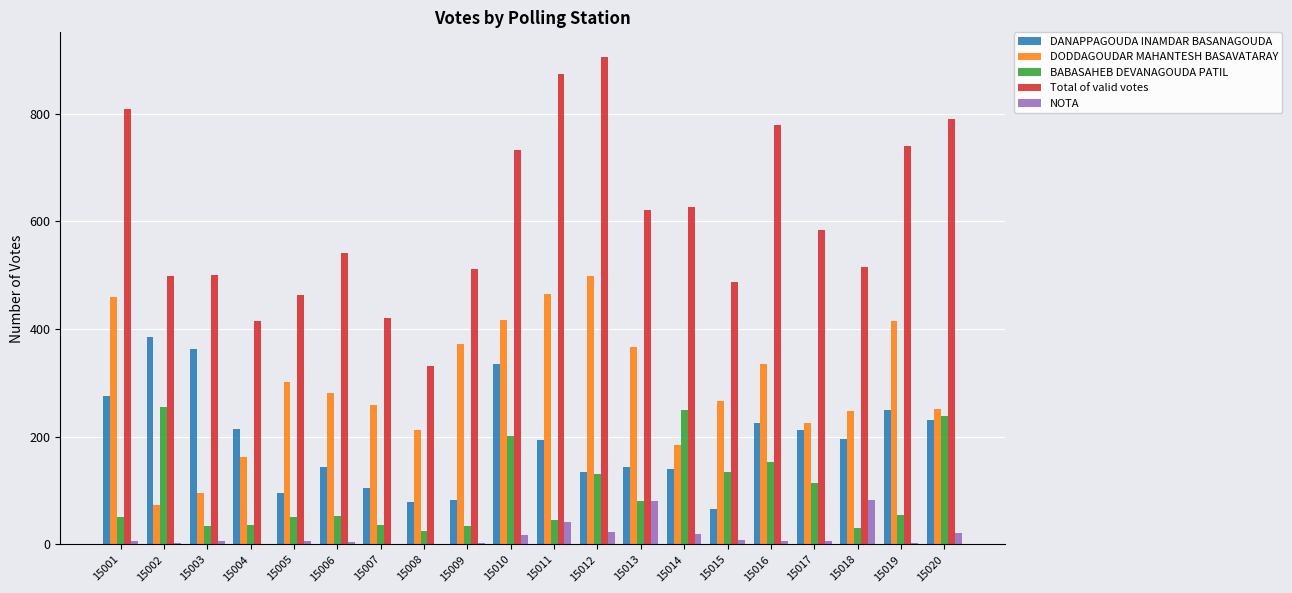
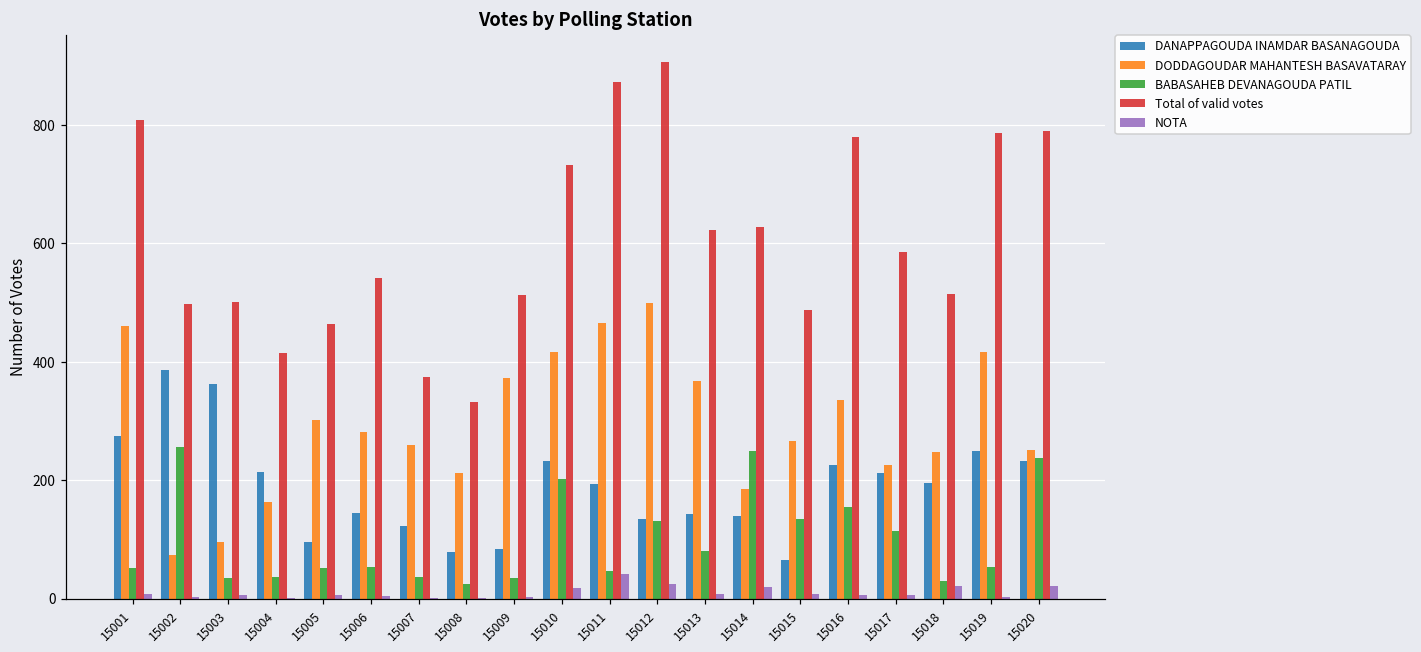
  {
    "DANAPPAGOUDA INAMDAR BASANAGOUDA": {
      "15001": 280,
      "15002": 390,
      "15003": 360,
      "15004": 210,
      "15005": 100,
      "15006": 140,
-     "15007": 100,
+     "15007": 120,
      "15008": 80,
      "15009": 80,
-     "15010": 340,
+     "15010": 230,
      "15011": 190,
      "15012": 130,
      "15013": 140,
      "15014": 140,
      "15015": 70,
      "15016": 230,
      "15017": 210,
      "15018": 200,
      "15019": 250,
      "15020": 230
    },
    "DODDAGOUDAR MAHANTESH BASAVATARAY": {
      "15001": 460,
      "15002": 70,
      "15003": 100,
      "15004": 160,
      "15005": 300,
      "15006": 280,
      "15007": 260,
      "15008": 210,
      "15009": 370,
      "15010": 420,
      "15011": 470,
      "15012": 500,
      "15013": 370,
      "15014": 190,
      "15015": 270,
      "15016": 340,
      "15017": 230,
      "15018": 250,
      "15019": 420,
      "15020": 250
    },
    "BABASAHEB DEVANAGOUDA PATIL": {
      "15001": 50,
      "15002": 260,
      "15003": 30,
      "15004": 40,
      "15005": 50,
      "15006": 50,
      "15007": 40,
      "15008": 30,
      "15009": 40,
      "15010": 200,
      "15011": 50,
      "15012": 130,
      "15013": 80,
      "15014": 250,
      "15015": 130,
      "15016": 150,
      "15017": 120,
      "15018": 30,
      "15019": 50,
      "15020": 240
    },
    "Total of valid votes": {
      "15001": 810,
      "15002": 500,
      "15003": 500,
      "15004": 420,
      "15005": 460,
      "15006": 540,
-     "15007": 420,
+     "15007": 370,
      "15008": 330,
      "15009": 510,
      "15010": 730,
      "15011": 870,
      "15012": 910,
      "15013": 620,
      "15014": 630,
      "15015": 490,
      "15016": 780,
      "15017": 590,
      "15018": 520,
-     "15019": 740,
+     "15019": 790,
      "15020": 790
    },
    "NOTA": {
      "15001": 10,
      "15003": 10,
      "15005": 10,
      "15010": 20,
      "15011": 40,
      "15012": 20,
-     "15013": 80,
+     "15013": 10,
      "15014": 20,
      "15015": 10,
      "15016": 10,
      "15017": 10,
-     "15018": 80,
+     "15018": 20,
      "15020": 20
    }
  }
